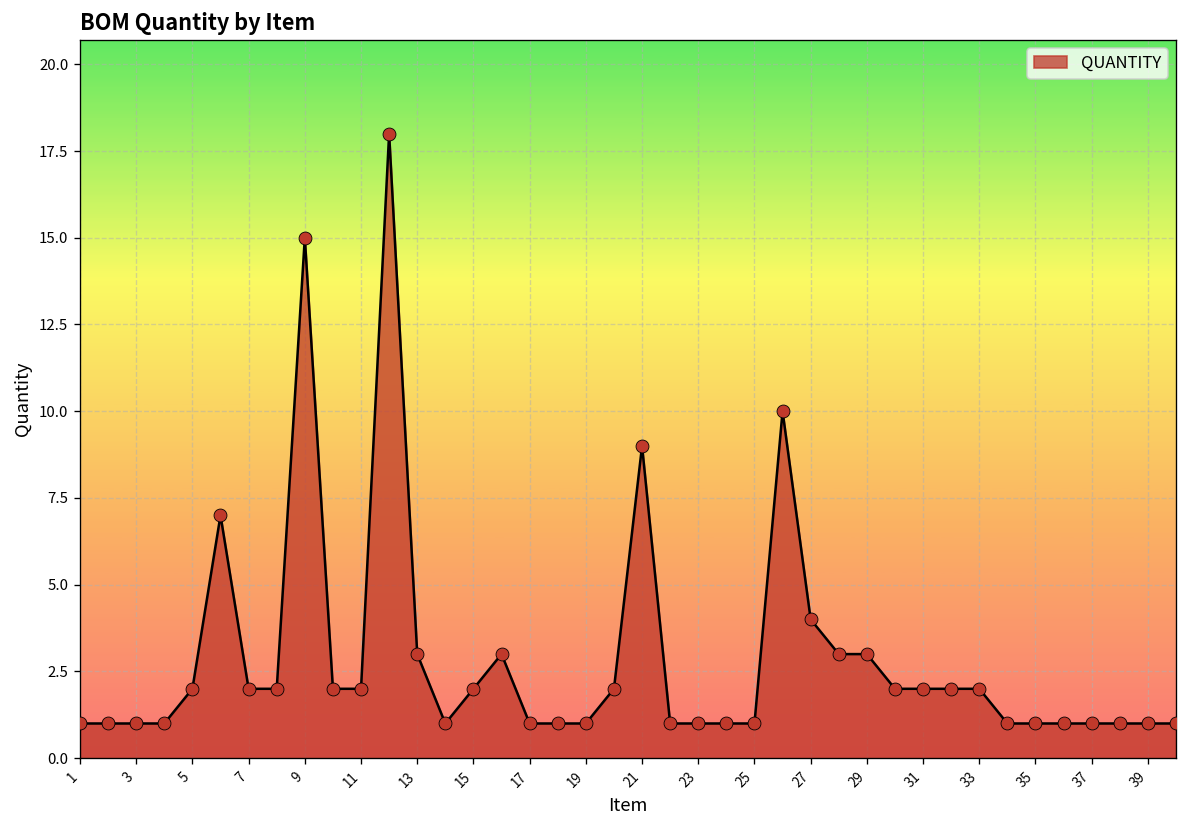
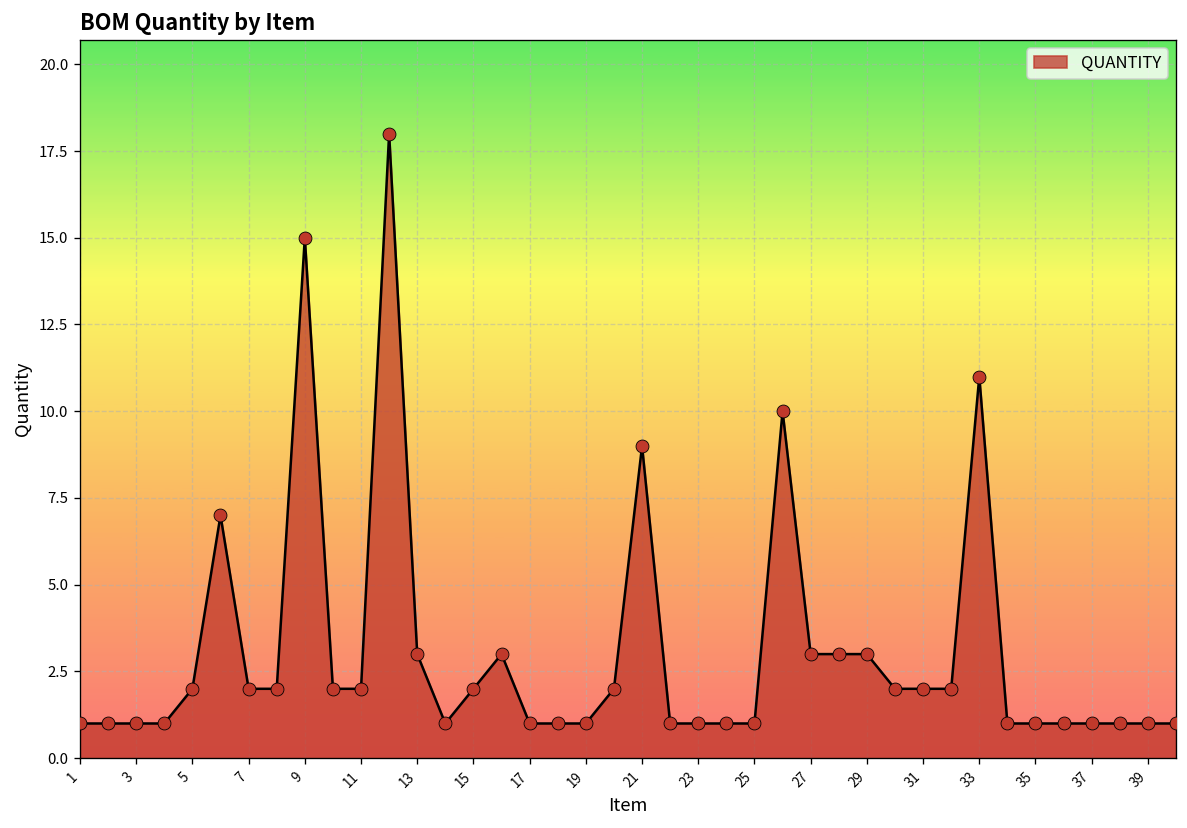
  {
    "1": 1,
    "3": 1,
    "5": 2,
    "7": 2,
    "9": 15,
    "11": 2,
    "13": 3,
    "15": 2,
    "17": 1,
    "19": 1,
    "21": 9,
    "23": 1,
    "25": 1,
-   "27": 4,
+   "27": 3,
    "29": 3,
    "31": 2,
-   "33": 2,
+   "33": 11,
    "35": 1,
    "37": 1,
    "39": 1
  }
